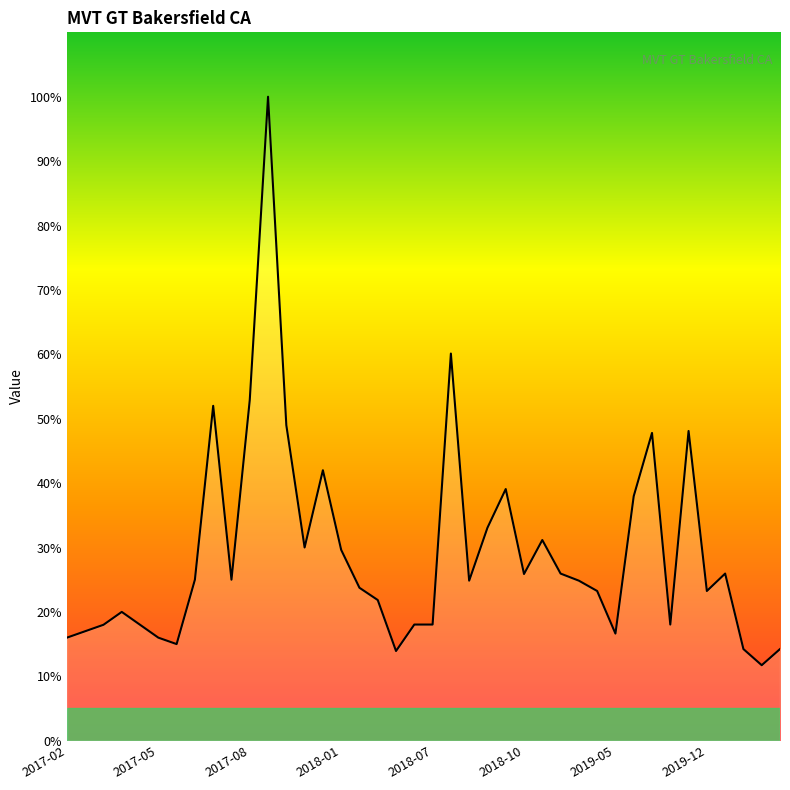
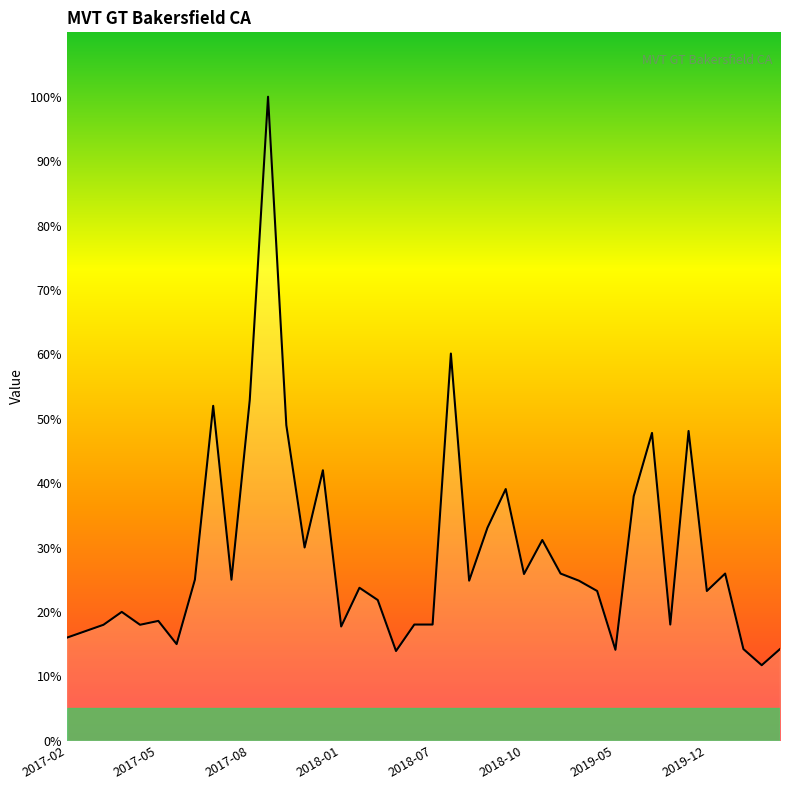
  {
    "2017-02": "16%",
-   "2017-05": "16%",
+   "2017-05": "19%",
    "2017-08": "53%",
-   "2018-01": "30%",
+   "2018-01": "18%",
    "2018-07": "18%",
    "2018-10": "26%",
-   "2019-05": "17%",
+   "2019-05": "14%",
    "2019-12": "23%"
  }
